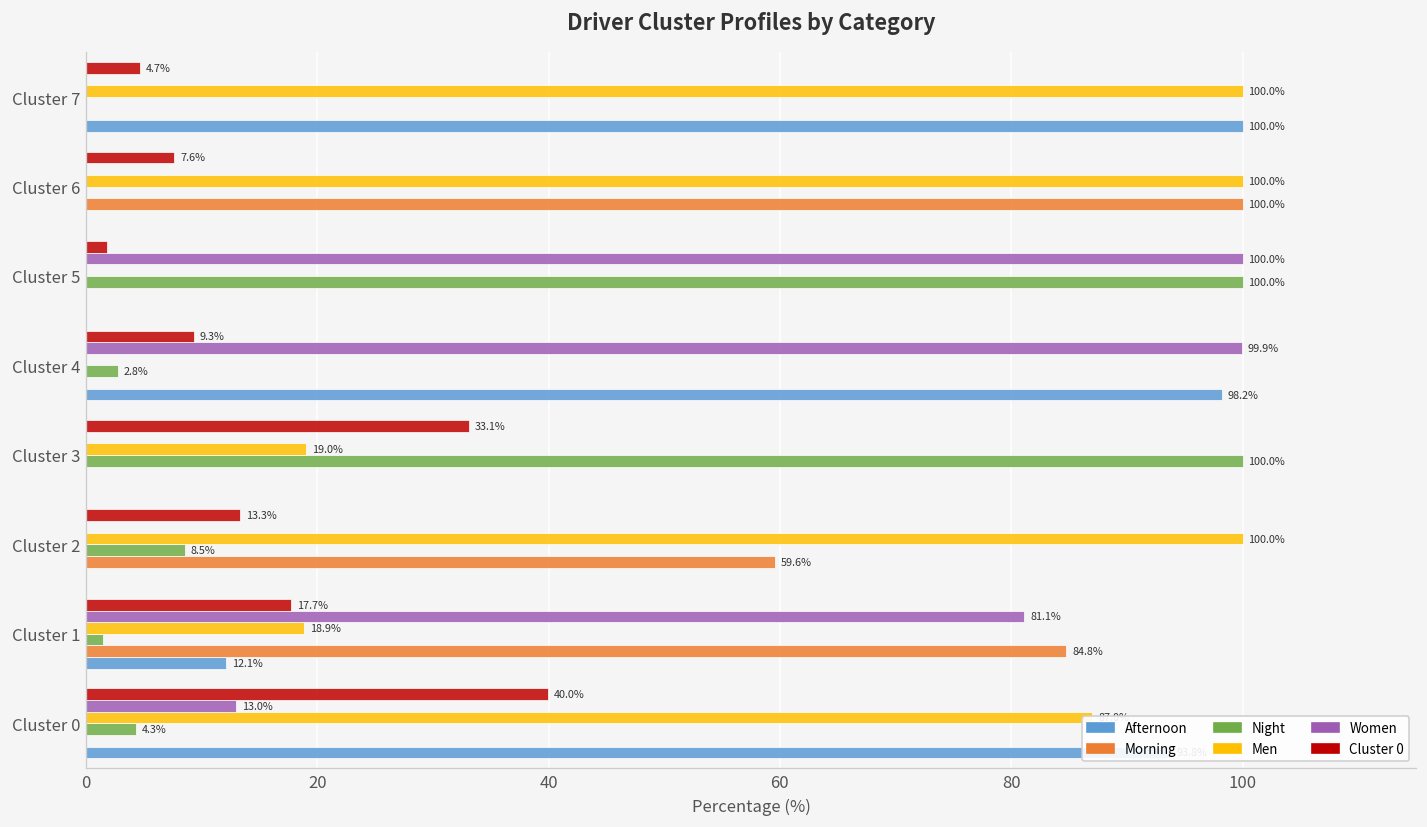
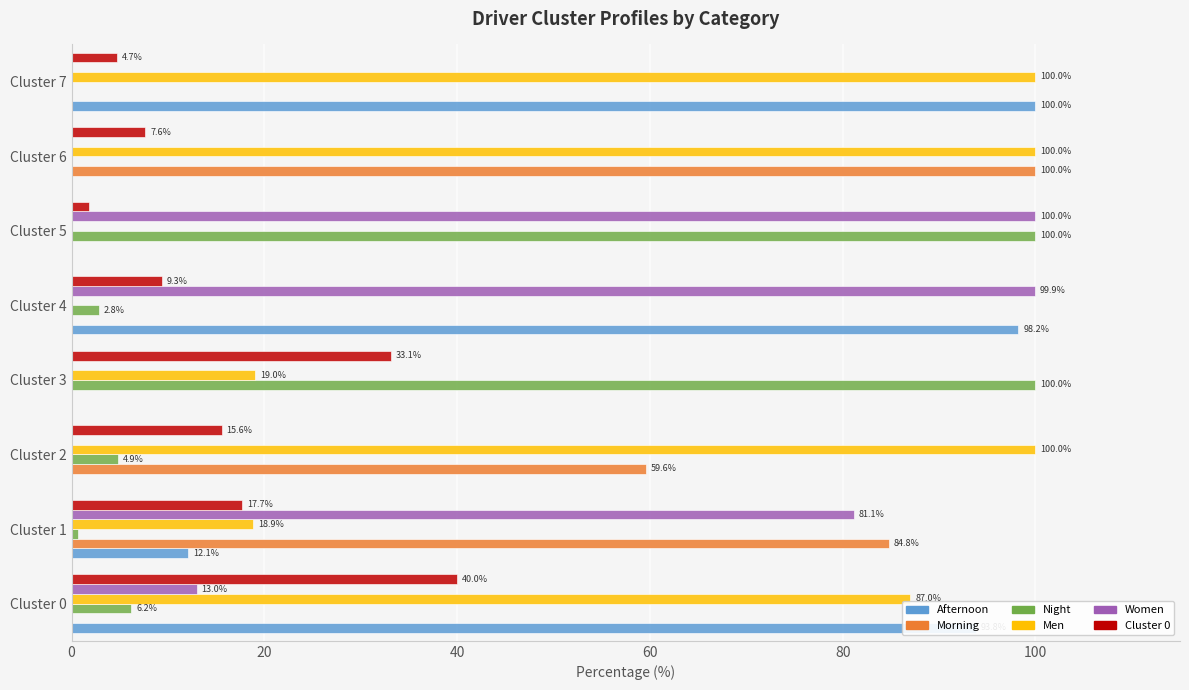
  {
    "Afternoon": {
      "Cluster 7": "100.0%",
      "Cluster 4": "98.2%",
      "Cluster 1": "12.1%"
    },
    "Morning": {
      "Cluster 6": "100.0%",
      "Cluster 2": "59.6%",
      "Cluster 1": "84.8%"
    },
    "Night": {
      "Cluster 5": "100.0%",
      "Cluster 4": "2.8%",
      "Cluster 3": "100.0%",
-     "Cluster 2": "8.5%",
-     "Cluster 1": "1.5",
-     "Cluster 0": "4.3%"
+     "Cluster 2": "4.9%",
+     "Cluster 1": "0.6",
+     "Cluster 0": "6.2%"
    },
    "Men": {
      "Cluster 7": "100.0%",
      "Cluster 6": "100.0%",
      "Cluster 3": "19.0%",
      "Cluster 2": "100.0%",
      "Cluster 1": "18.9%"
    },
    "Women": {
      "Cluster 5": "100.0%",
      "Cluster 4": "99.9%",
      "Cluster 1": "81.1%",
      "Cluster 0": "13.0%"
    },
    "Cluster 0": {
      "Cluster 7": "4.7%",
      "Cluster 6": "7.6%",
      "Cluster 4": "9.3%",
      "Cluster 3": "33.1%",
-     "Cluster 2": "13.3%",
+     "Cluster 2": "15.6%",
      "Cluster 1": "17.7%",
      "Cluster 0": "40.0%"
    }
  }
